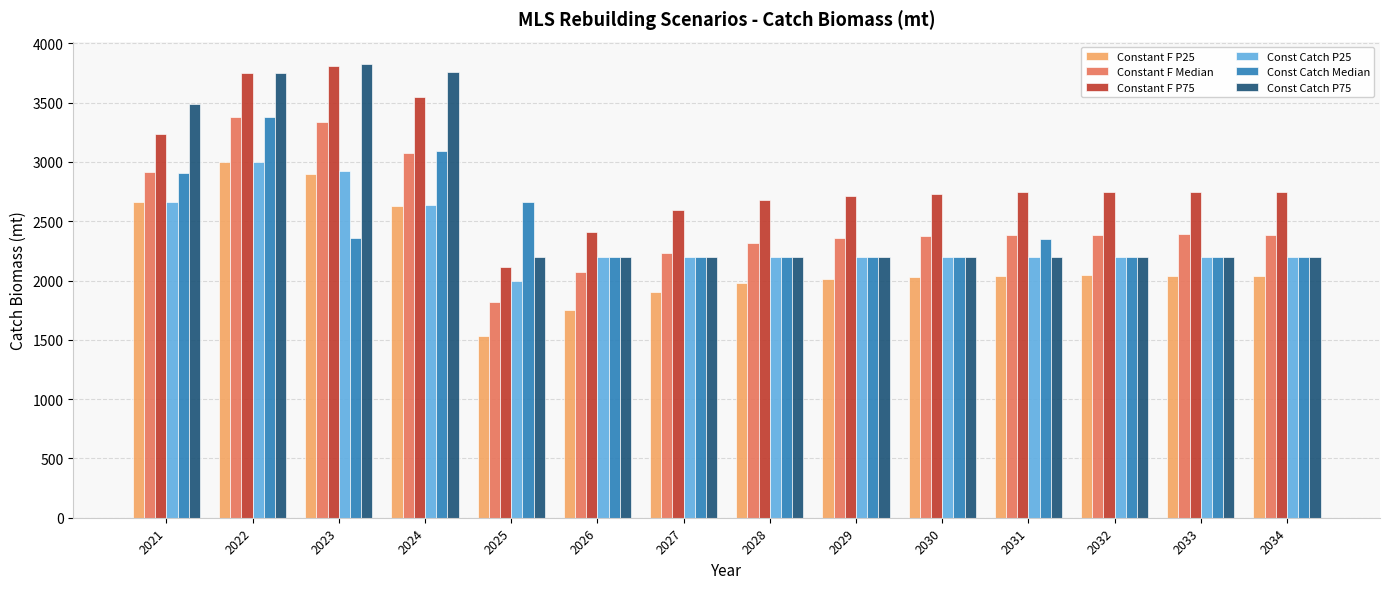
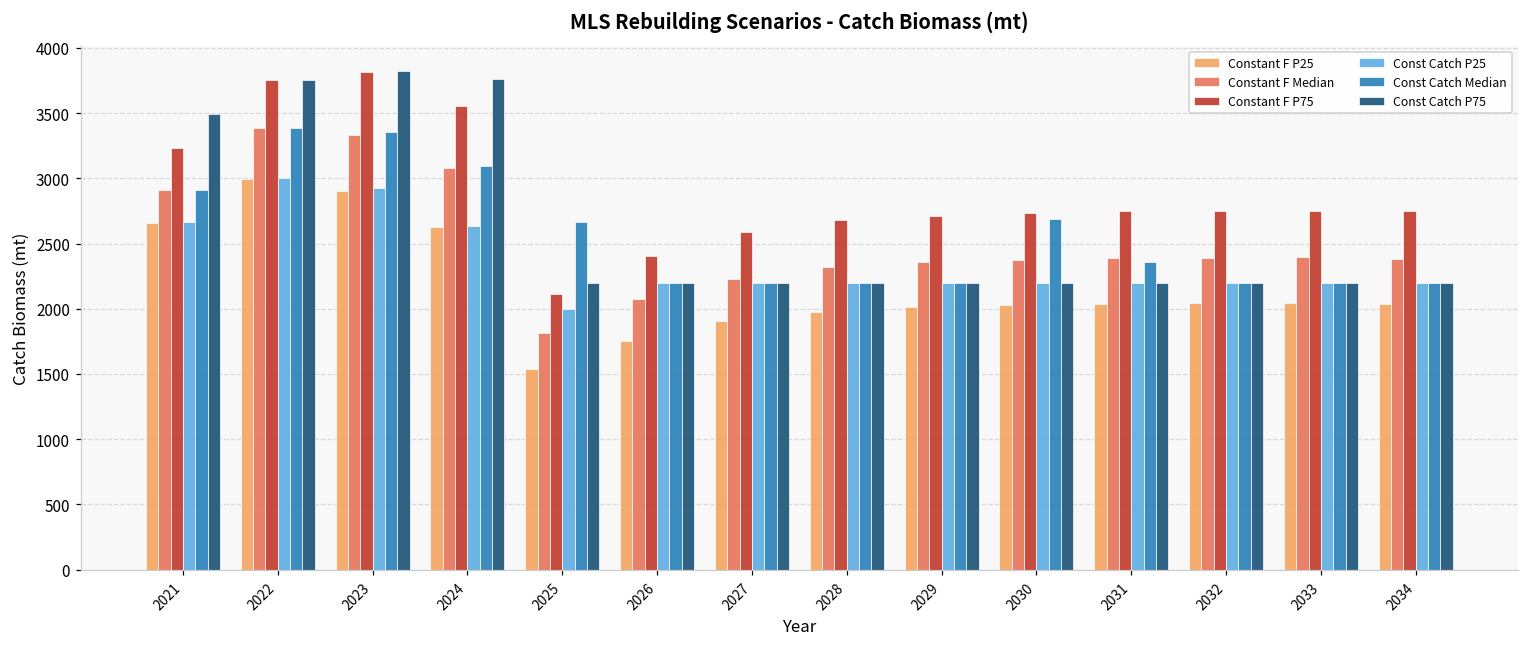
  {
    "Constant F P75": {
      "2021": 3230,
      "2022": 3750,
      "2023": 3810,
      "2024": 3550,
      "2025": 2110,
      "2026": 2410,
      "2027": 2590,
      "2028": 2680,
      "2029": 2710,
      "2030": 2730,
      "2031": 2750,
      "2032": 2750,
      "2033": 2750,
      "2034": 2750
    },
    "Const Catch P25": {
      "2021": 2660,
      "2022": 3000,
      "2023": 2920,
      "2024": 2630,
      "2025": 2000,
      "2026": 2200,
      "2027": 2200,
      "2028": 2200,
      "2029": 2200,
      "2030": 2200,
      "2031": 2200,
      "2032": 2200,
      "2033": 2200,
      "2034": 2200
    },
    "Const Catch Median": {
      "2021": 2910,
      "2022": 3380,
-     "2023": 2360,
+     "2023": 3350,
      "2024": 3090,
      "2025": 2670,
      "2026": 2200,
      "2027": 2200,
      "2028": 2200,
      "2029": 2200,
-     "2030": 2200,
+     "2030": 2690,
      "2031": 2350,
      "2032": 2200,
      "2033": 2200,
      "2034": 2200
    },
    "Const Catch P75": {
      "2021": 3490,
      "2022": 3750,
      "2023": 3820,
      "2024": 3760,
      "2025": 2200,
      "2026": 2200,
      "2027": 2200,
      "2028": 2200,
      "2029": 2200,
      "2030": 2200,
      "2031": 2200,
      "2032": 2200,
      "2033": 2200,
      "2034": 2200
    }
  }
